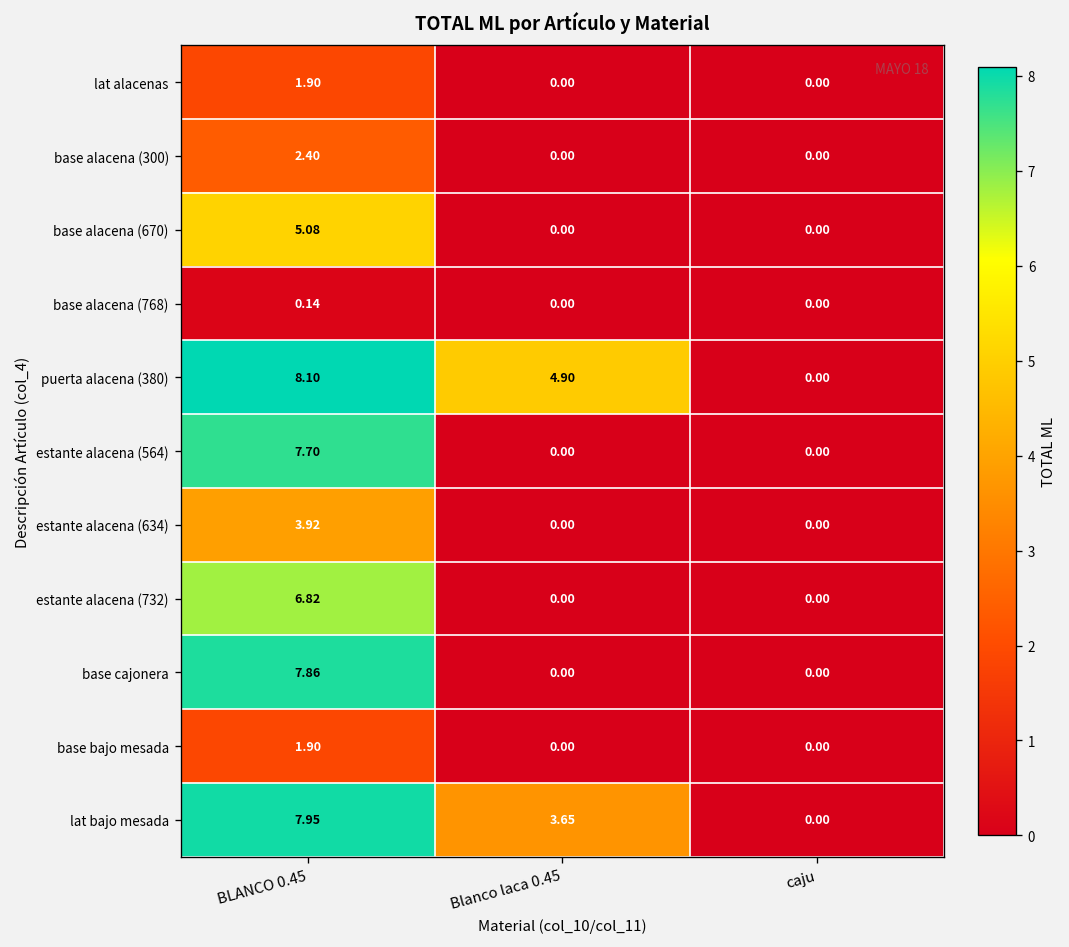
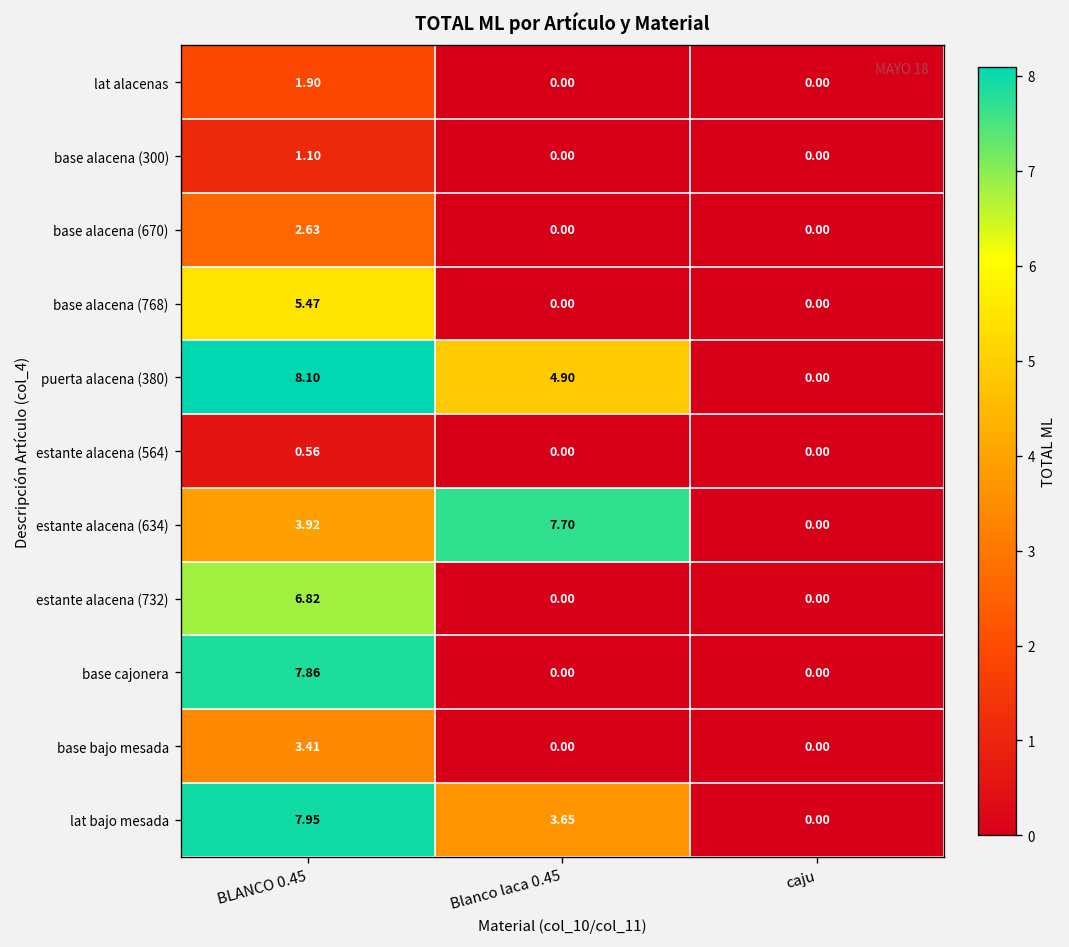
  {
    "lat alacenas": {
      "BLANCO 0.45": 1.90,
      "Blanco laca 0.45": 0.00
    },
    "base alacena (300)": {
-     "BLANCO 0.45": 2.40,
+     "BLANCO 0.45": 1.10,
      "Blanco laca 0.45": 0.00,
      "caju": 0.00
    },
    "base alacena (670)": {
-     "BLANCO 0.45": 5.08,
+     "BLANCO 0.45": 2.63,
      "Blanco laca 0.45": 0.00,
      "caju": 0.00
    },
    "base alacena (768)": {
-     "BLANCO 0.45": 0.14,
+     "BLANCO 0.45": 5.47,
      "Blanco laca 0.45": 0.00,
      "caju": 0.00
    },
    "puerta alacena (380)": {
      "BLANCO 0.45": 8.10,
      "Blanco laca 0.45": 4.90,
      "caju": 0.00
    },
    "estante alacena (564)": {
-     "BLANCO 0.45": 7.70,
+     "BLANCO 0.45": 0.56,
      "Blanco laca 0.45": 0.00,
      "caju": 0.00
    },
    "estante alacena (634)": {
      "BLANCO 0.45": 3.92,
-     "Blanco laca 0.45": 0.00,
+     "Blanco laca 0.45": 7.70,
      "caju": 0.00
    },
    "estante alacena (732)": {
      "BLANCO 0.45": 6.82,
      "Blanco laca 0.45": 0.00,
      "caju": 0.00
    },
    "base cajonera": {
      "BLANCO 0.45": 7.86,
      "Blanco laca 0.45": 0.00,
      "caju": 0.00
    },
    "base bajo mesada": {
-     "BLANCO 0.45": 1.90,
+     "BLANCO 0.45": 3.41,
      "Blanco laca 0.45": 0.00,
      "caju": 0.00
    },
    "lat bajo mesada": {
      "BLANCO 0.45": 7.95,
      "Blanco laca 0.45": 3.65,
      "caju": 0.00
    }
  }
